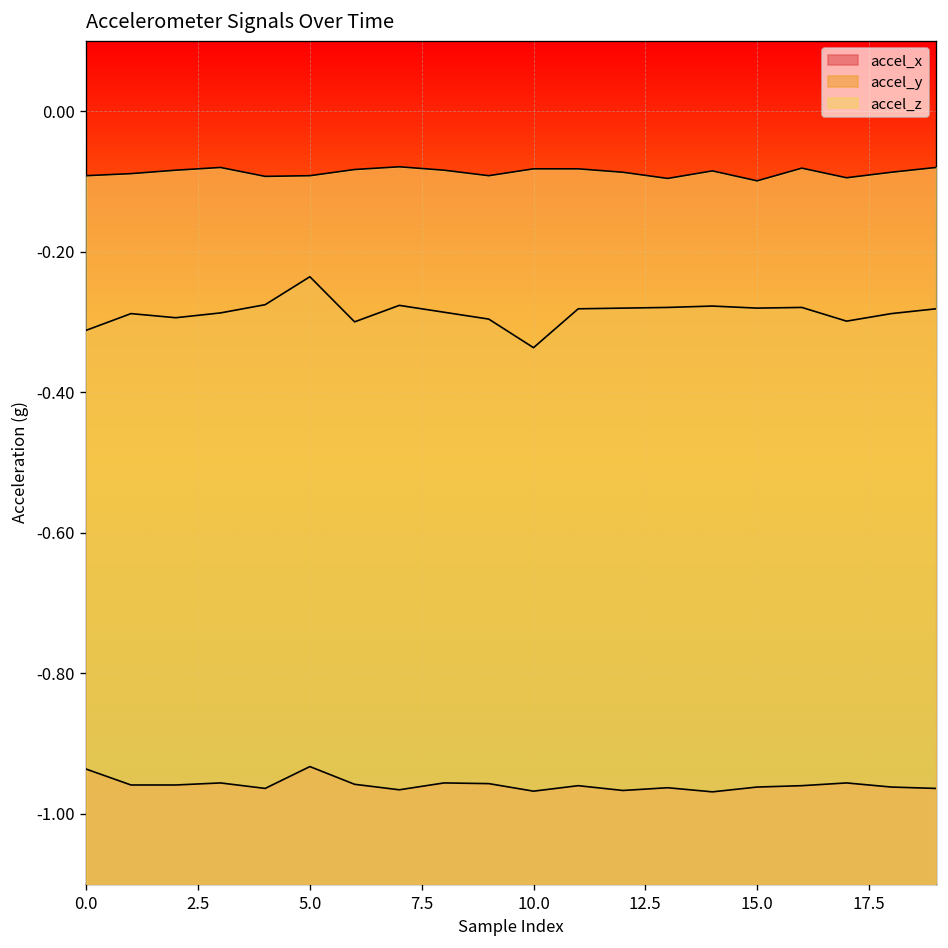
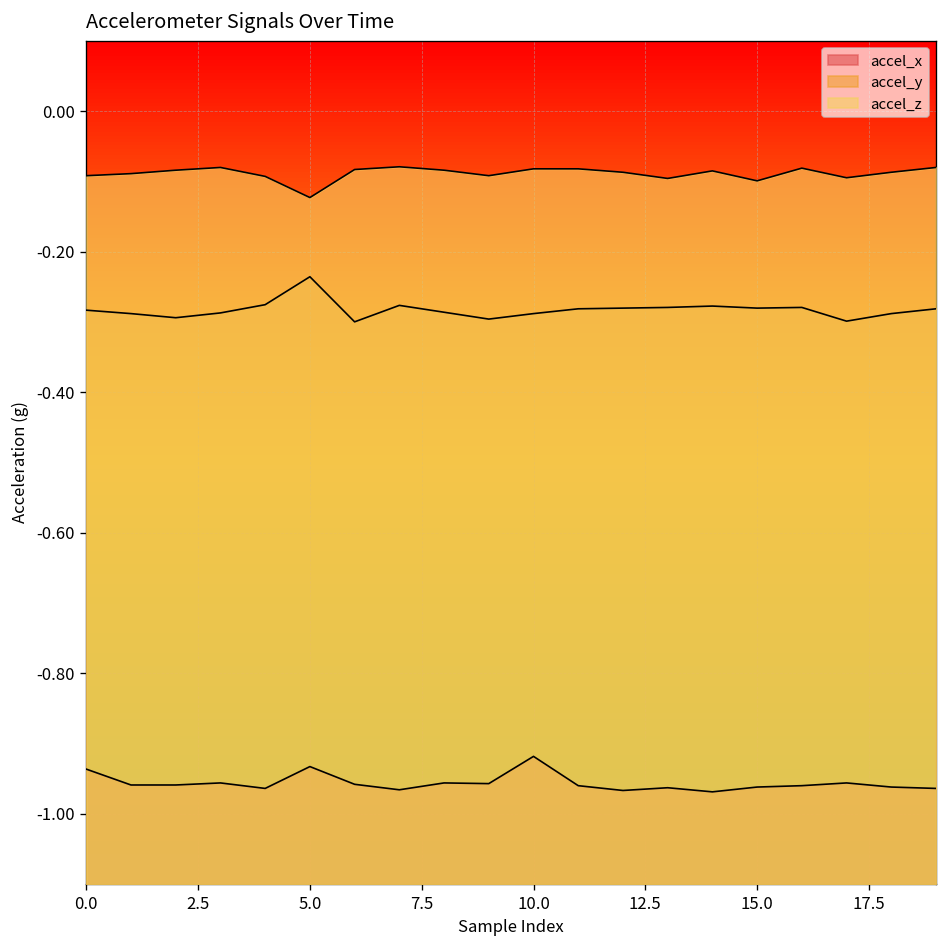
  {
    "accel_x": {
      "0.0": -0.94,
      "5.0": -0.93,
-     "10.0": -0.97,
+     "10.0": -0.92,
      "15.0": -0.96
    },
    "accel_y": {
-     "0.0": -0.31,
+     "0.0": -0.28,
      "5.0": -0.24,
-     "10.0": -0.34,
+     "10.0": -0.29,
      "15.0": -0.28
    },
    "accel_z": {
      "0.0": -0.09,
-     "5.0": -0.09,
+     "5.0": -0.12,
      "10.0": -0.08,
      "15.0": -0.10
    }
  }
